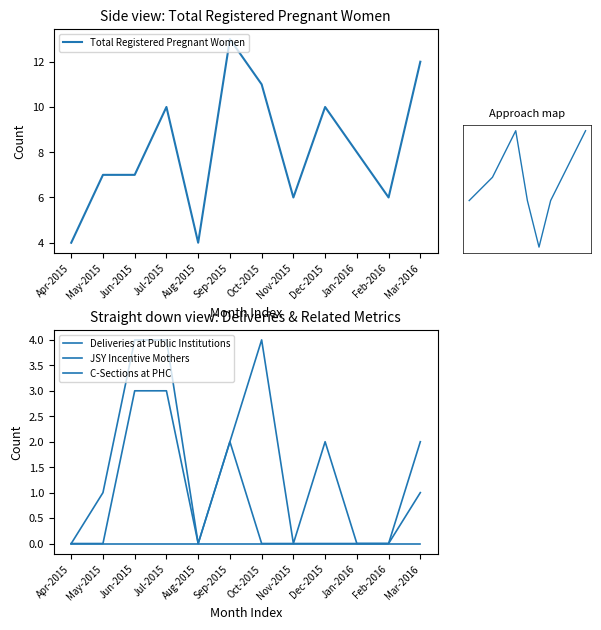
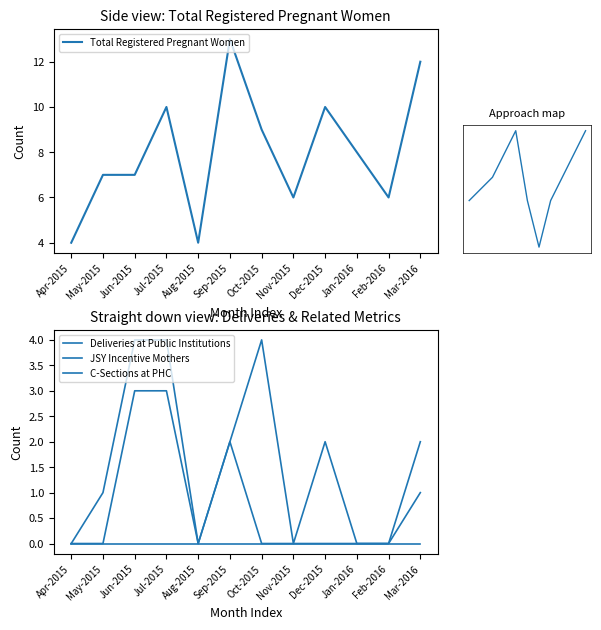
  {
    "Side view: Total Registered Pregnant Women": {
      "Apr-2015": 4,
      "May-2015": 7,
      "Jun-2015": 7,
      "Jul-2015": 10,
      "Aug-2015": 4,
-     "Oct-2015": 11,
+     "Oct-2015": 9,
      "Nov-2015": 6,
      "Dec-2015": 10,
      "Jan-2016": 8,
      "Feb-2016": 6,
      "Mar-2016": 12
    }
  }
